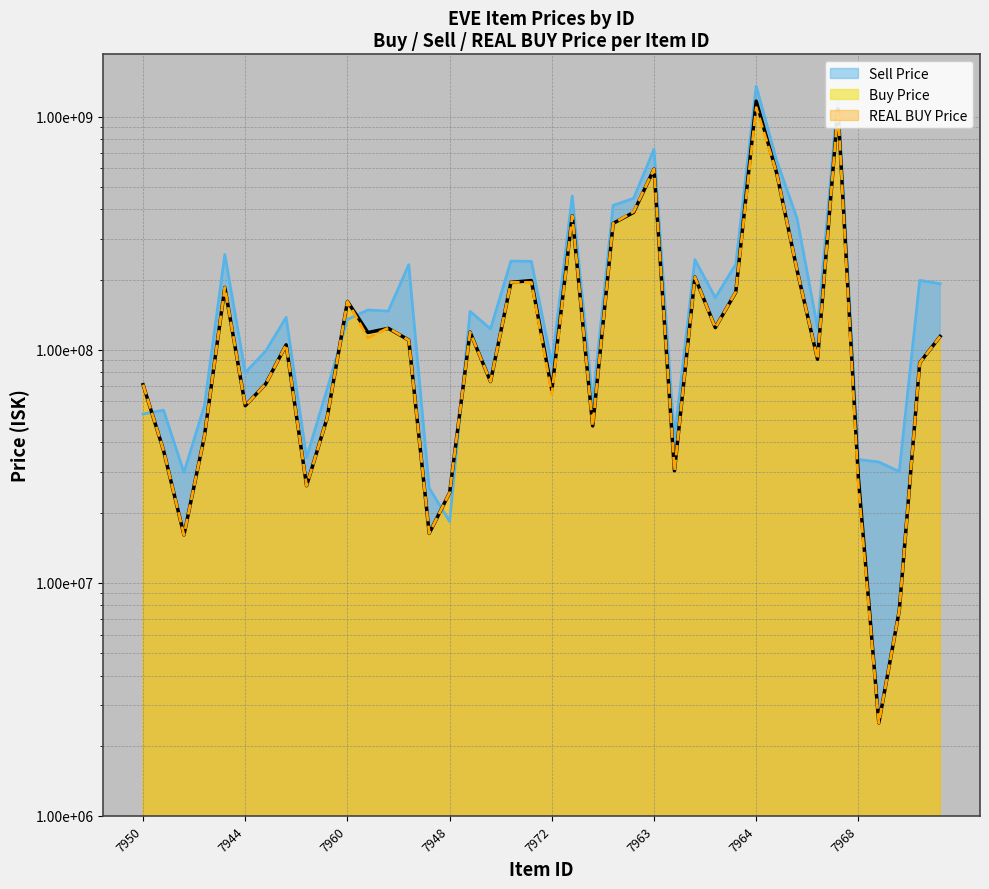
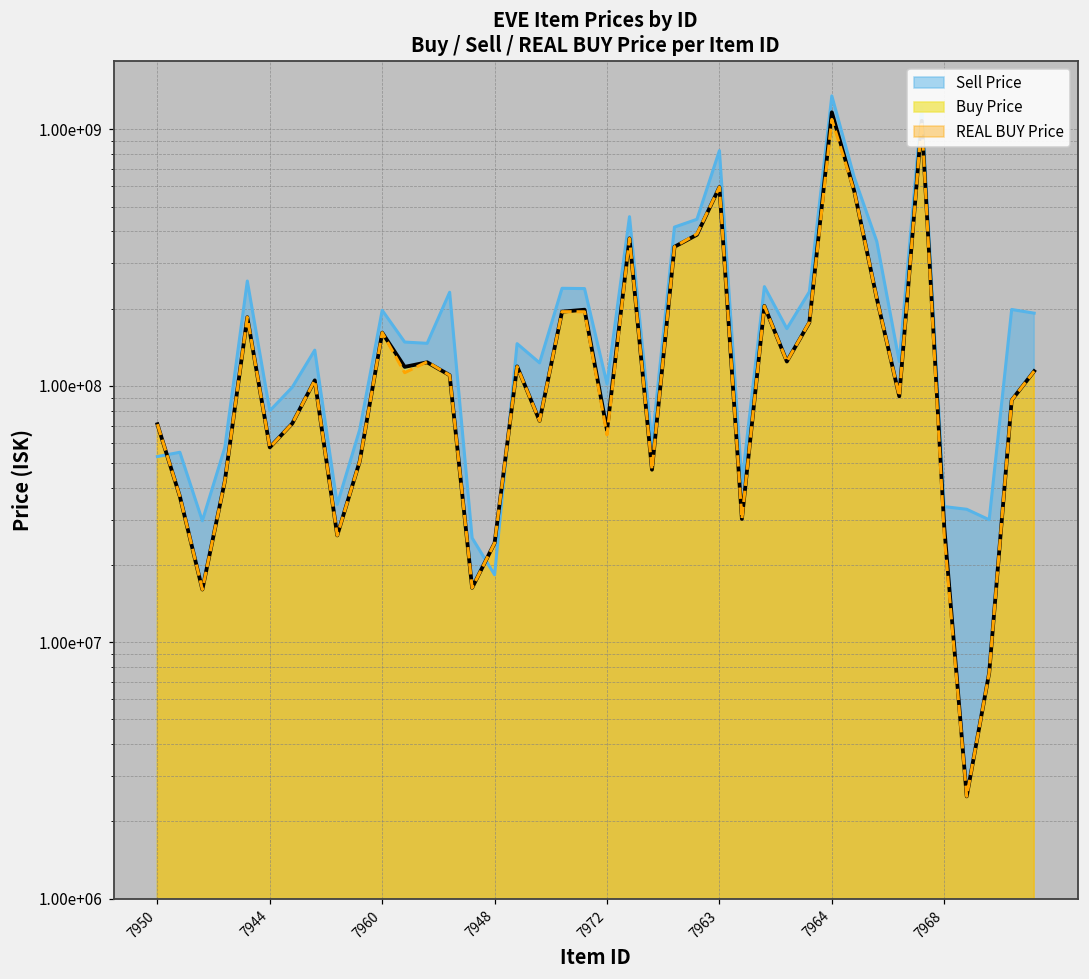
  {
    "Sell Price": {
      "7950": 53000000,
      "7944": 80000000,
-     "7960": 130000000,
+     "7960": 200000000,
      "7948": 18000000,
-     "7972": 87000000,
-     "7963": 720000000,
+     "7972": 100000000,
+     "7963": 830000000,
      "7964": 1400000000,
      "7968": 34000000
    }
  }
